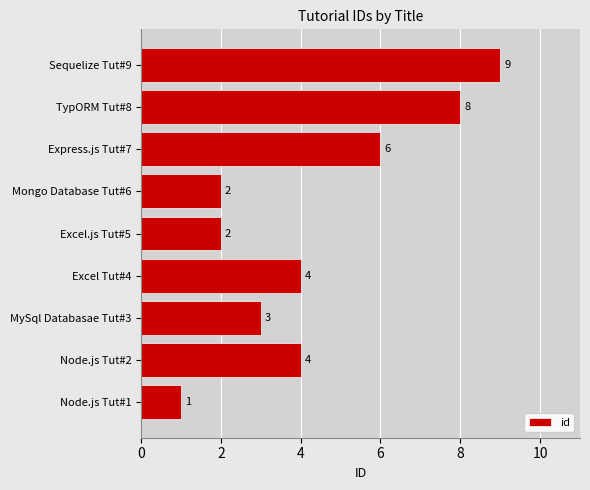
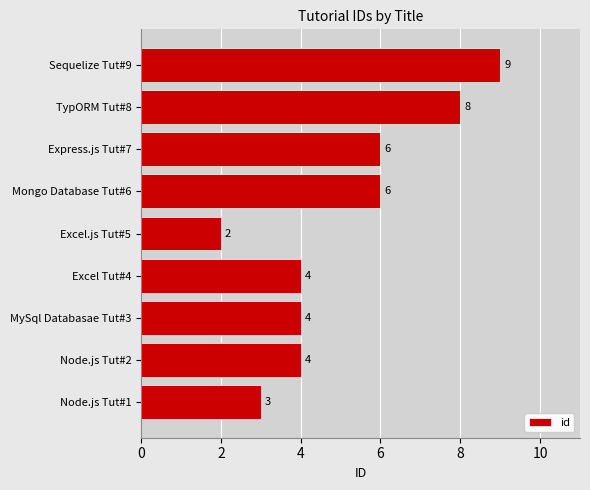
  {
    "Sequelize Tut#9": 9,
    "TypORM Tut#8": 8,
    "Express.js Tut#7": 6,
-   "Mongo Database Tut#6": 2,
+   "Mongo Database Tut#6": 6,
    "Excel.js Tut#5": 2,
    "Excel Tut#4": 4,
-   "MySql Databasae Tut#3": 3,
+   "MySql Databasae Tut#3": 4,
    "Node.js Tut#2": 4,
-   "Node.js Tut#1": 1
+   "Node.js Tut#1": 3
  }
